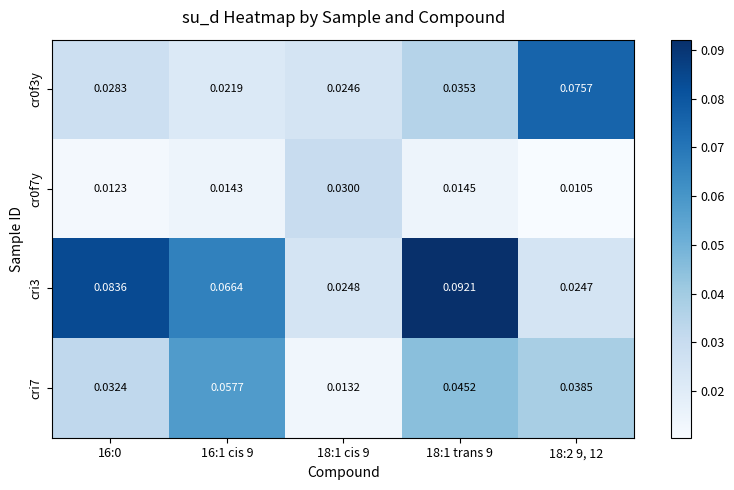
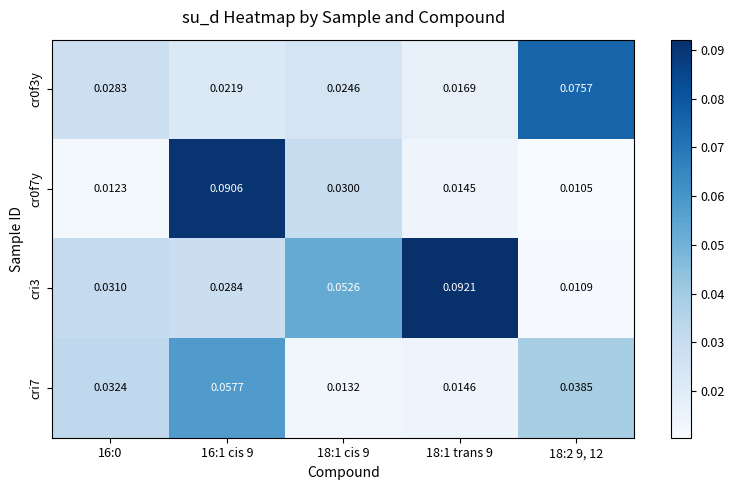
  {
    "cr0f3y": {
      "16:0": 0.0283,
      "16:1 cis 9": 0.0219,
      "18:1 cis 9": 0.0246,
-     "18:1 trans 9": 0.0353,
+     "18:1 trans 9": 0.0169,
      "18:2 9, 12": 0.0757
    },
    "cr0f7y": {
      "16:0": 0.0123,
-     "16:1 cis 9": 0.0143,
+     "16:1 cis 9": 0.0906,
      "18:1 cis 9": 0.0300,
      "18:1 trans 9": 0.0145,
      "18:2 9, 12": 0.0105
    },
    "cri3": {
-     "16:0": 0.0836,
-     "16:1 cis 9": 0.0664,
-     "18:1 cis 9": 0.0248,
+     "16:0": 0.0310,
+     "16:1 cis 9": 0.0284,
+     "18:1 cis 9": 0.0526,
      "18:1 trans 9": 0.0921,
-     "18:2 9, 12": 0.0247
+     "18:2 9, 12": 0.0109
    },
    "cri7": {
      "16:0": 0.0324,
      "16:1 cis 9": 0.0577,
      "18:1 cis 9": 0.0132,
-     "18:1 trans 9": 0.0452,
+     "18:1 trans 9": 0.0146,
      "18:2 9, 12": 0.0385
    }
  }
